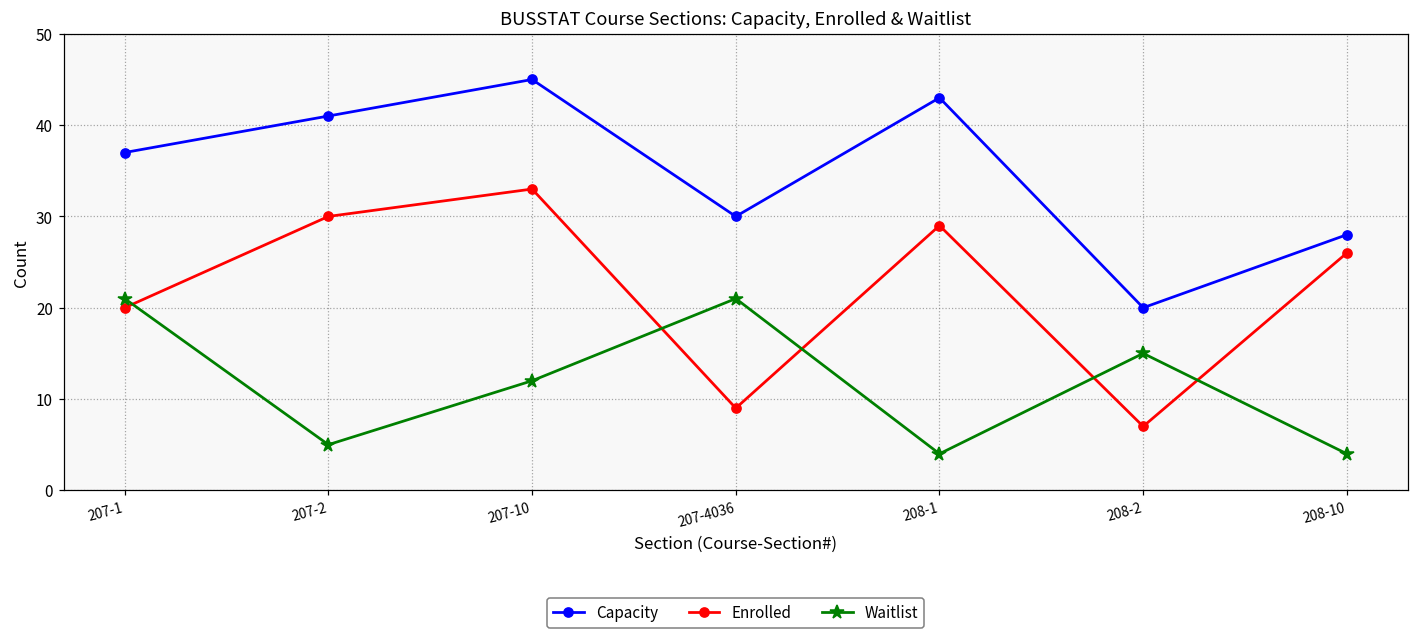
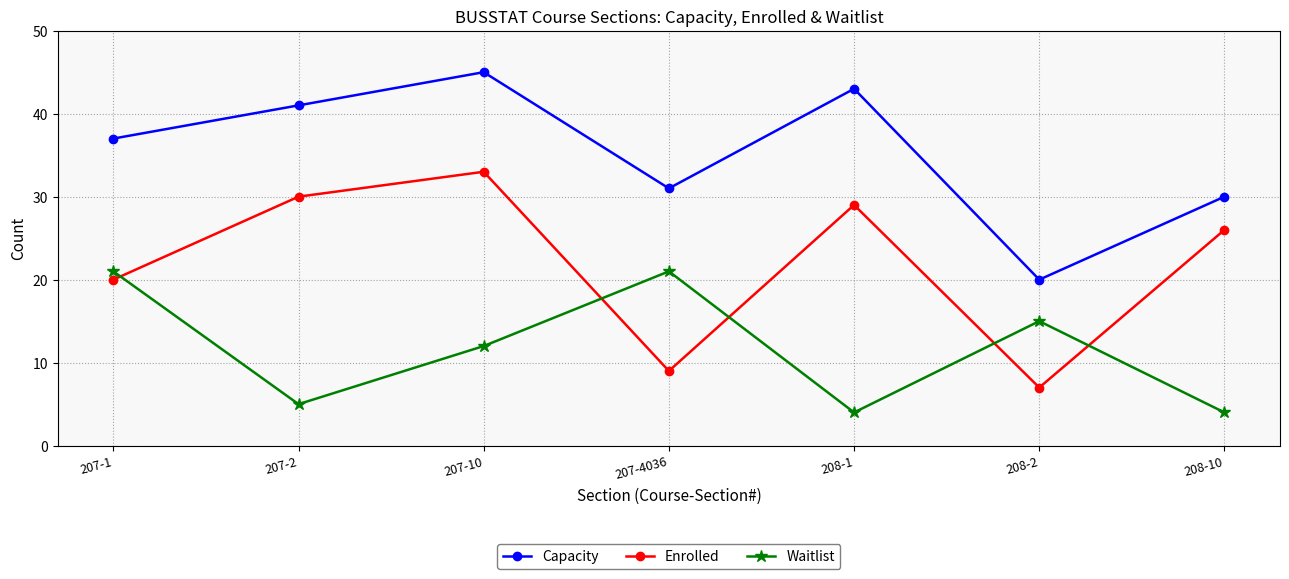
  {
    "Capacity": {
      "207-1": 37,
      "207-2": 41,
      "207-10": 45,
-     "207-4036": 30,
+     "207-4036": 31,
      "208-1": 43,
      "208-2": 20,
-     "208-10": 28
+     "208-10": 30
    },
    "Enrolled": {
      "207-1": 20,
      "207-2": 30,
      "207-10": 33,
      "207-4036": 9,
      "208-1": 29,
      "208-2": 7,
      "208-10": 26
    },
    "Waitlist": {
      "207-1": 21,
      "207-2": 5,
      "207-10": 12,
      "207-4036": 21,
      "208-1": 4,
      "208-2": 15,
      "208-10": 4
    }
  }
